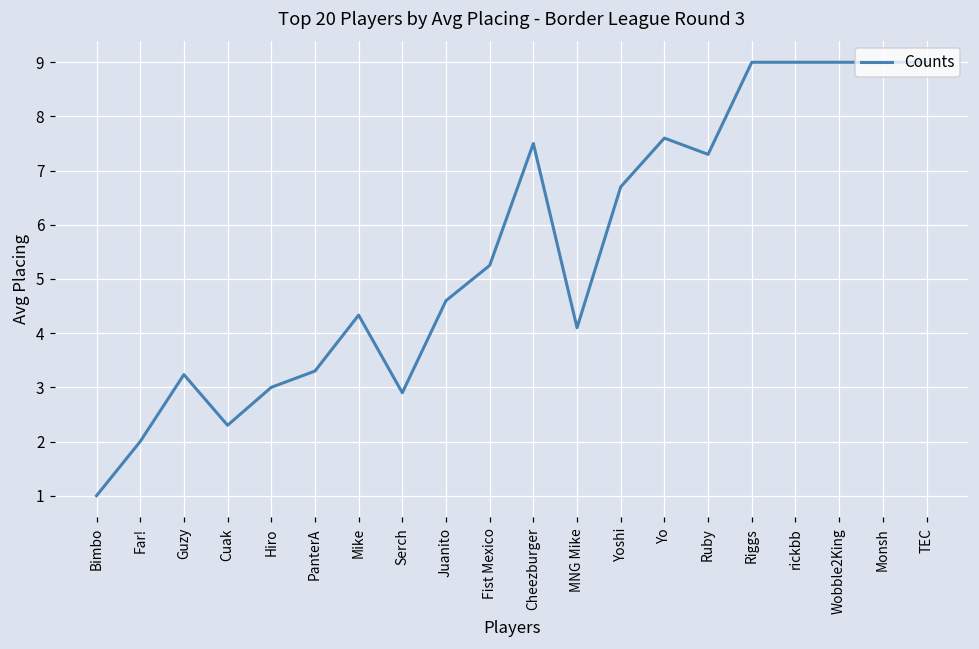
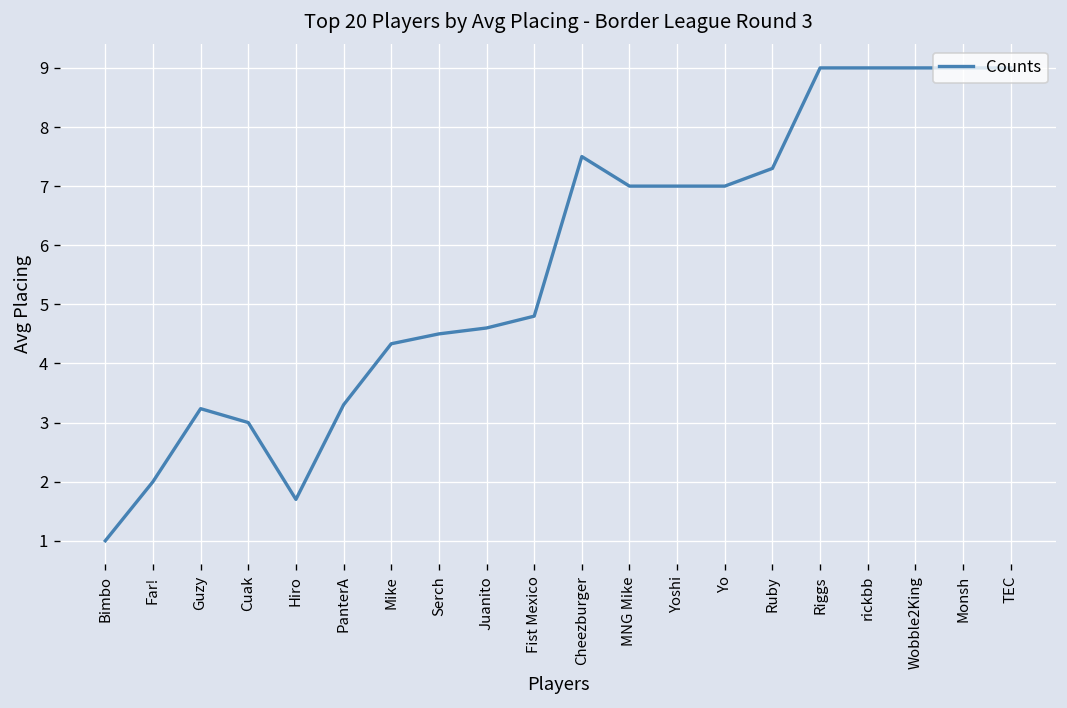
  {
    "Bimbo": 1.0,
    "Far!": 2.0,
    "Guzy": 3.2,
-   "Cuak": 2.3,
-   "Hiro": 3.0,
+   "Cuak": 3.0,
+   "Hiro": 1.7,
    "PanterA": 3.3,
    "Mike": 4.3,
-   "Serch": 2.9,
+   "Serch": 4.5,
    "Juanito": 4.6,
-   "Fist Mexico": 5.3,
+   "Fist Mexico": 4.8,
    "Cheezburger": 7.5,
-   "MNG Mike": 4.1,
-   "Yoshi": 6.7,
-   "Yo": 7.6,
+   "MNG Mike": 7.0,
+   "Yoshi": 7.0,
+   "Yo": 7.0,
    "Ruby": 7.3,
    "Riggs": 9.0,
    "rickbb": 9.0,
    "Wobble2King": 9.0
  }
